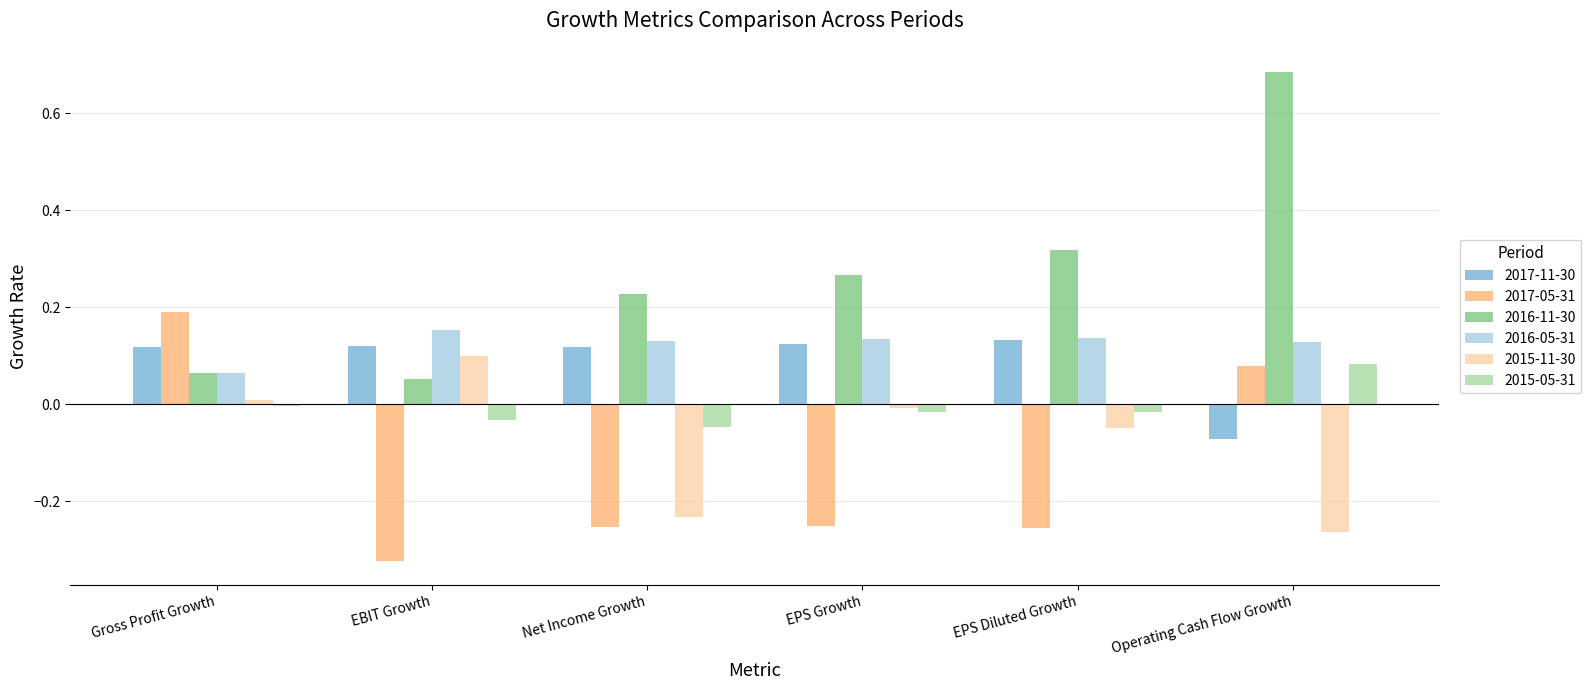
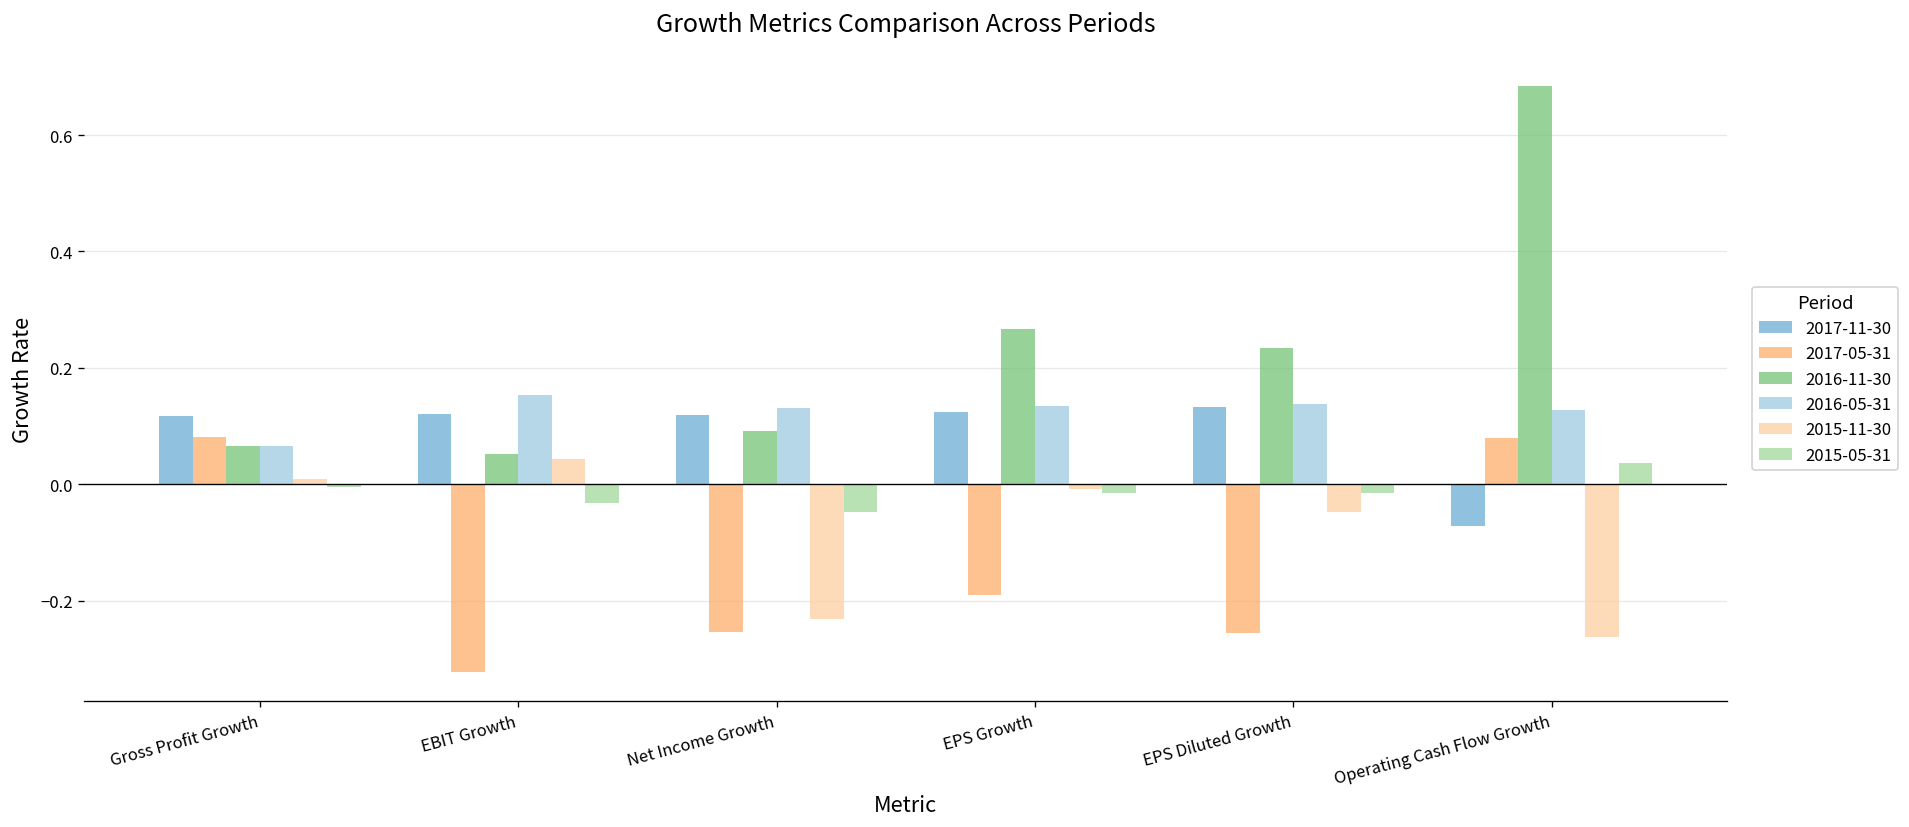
  {
    "2017-05-31": {
-     "Gross Profit Growth": 0.19,
+     "Gross Profit Growth": 0.08,
      "EBIT Growth": -0.32,
      "Net Income Growth": -0.25,
-     "EPS Growth": -0.25,
+     "EPS Growth": -0.19,
      "EPS Diluted Growth": -0.26,
      "Operating Cash Flow Growth": 0.08
    },
    "2016-11-30": {
      "Gross Profit Growth": 0.07,
      "EBIT Growth": 0.05,
-     "Net Income Growth": 0.23,
+     "Net Income Growth": 0.09,
      "EPS Growth": 0.27,
-     "EPS Diluted Growth": 0.32,
+     "EPS Diluted Growth": 0.23,
      "Operating Cash Flow Growth": 0.69
    },
    "2015-11-30": {
      "Gross Profit Growth": 0.01,
-     "EBIT Growth": 0.10,
+     "EBIT Growth": 0.04,
      "Net Income Growth": -0.23,
      "EPS Growth": -0.01,
      "EPS Diluted Growth": -0.05,
      "Operating Cash Flow Growth": -0.26
    },
    "2015-05-31": {
      "EBIT Growth": -0.03,
      "Net Income Growth": -0.05,
      "EPS Growth": -0.02,
      "EPS Diluted Growth": -0.02,
-     "Operating Cash Flow Growth": 0.08
+     "Operating Cash Flow Growth": 0.04
    }
  }
